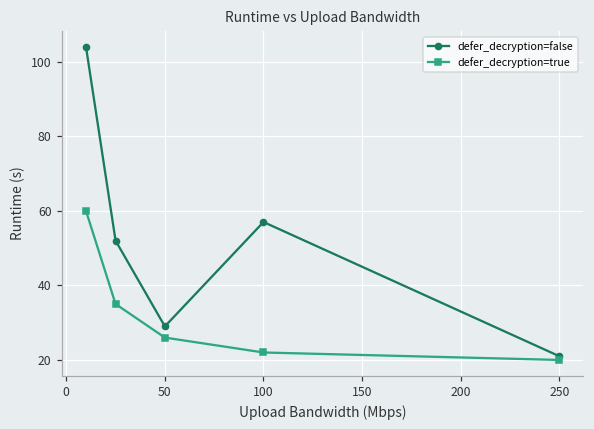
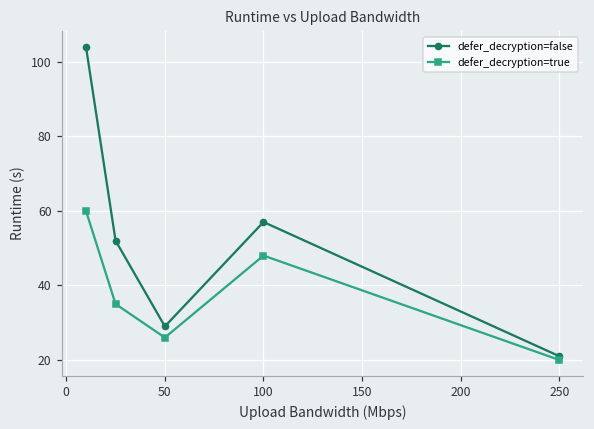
  {
    "defer_decryption=false": {
      "50": 29,
      "100": 57,
      "250": 21
    },
    "defer_decryption=true": {
      "50": 26,
-     "100": 22,
+     "100": 48,
      "250": 20
    }
  }
